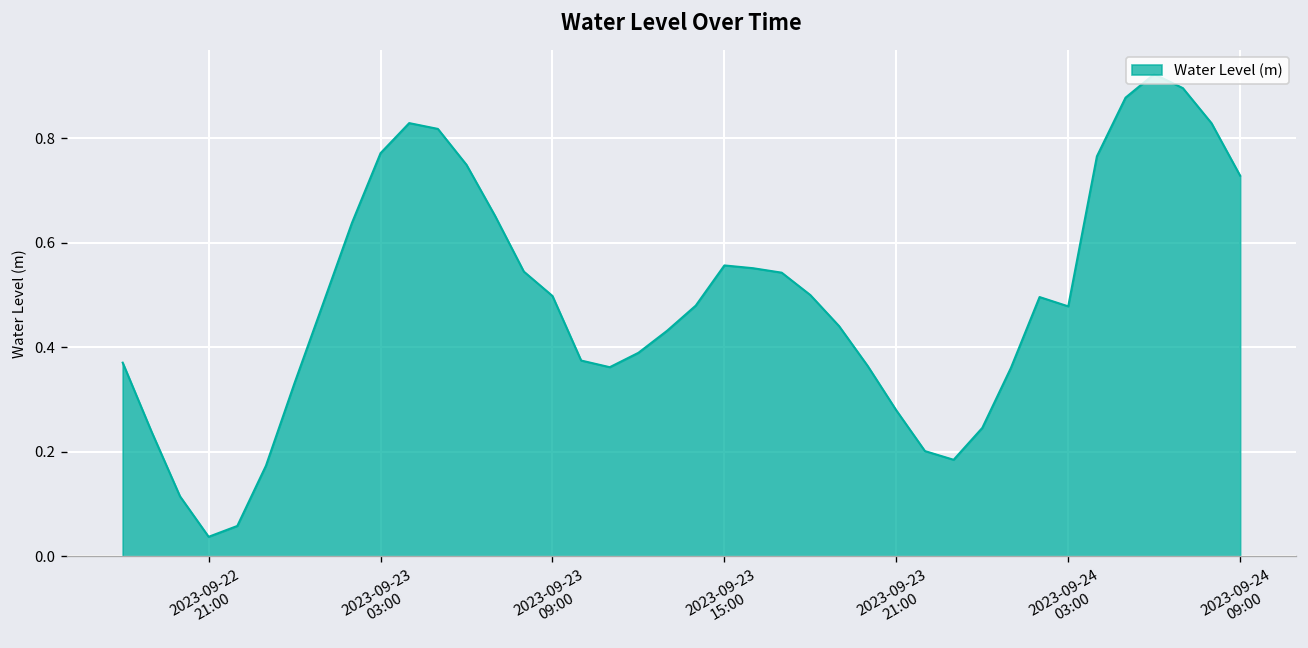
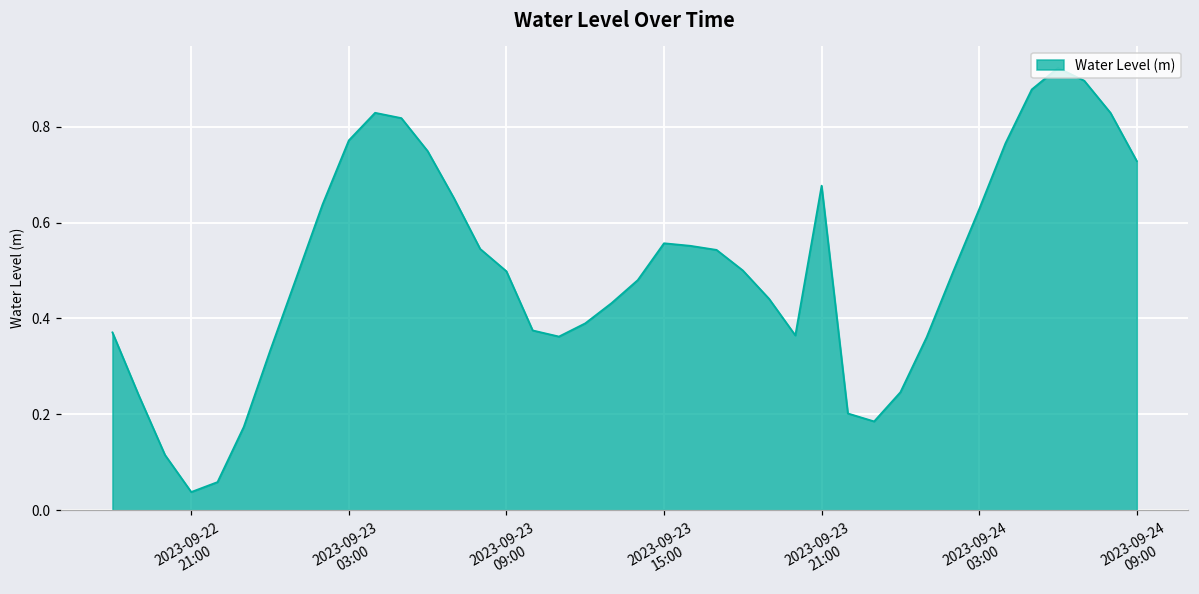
  {
    "2023-09-22 21:00": 0.04,
    "2023-09-23 03:00": 0.77,
    "2023-09-23 09:00": 0.50,
    "2023-09-23 15:00": 0.56,
-   "2023-09-23 21:00": 0.28,
-   "2023-09-24 03:00": 0.48,
+   "2023-09-23 21:00": 0.68,
+   "2023-09-24 03:00": 0.63,
    "2023-09-24 09:00": 0.73
  }
